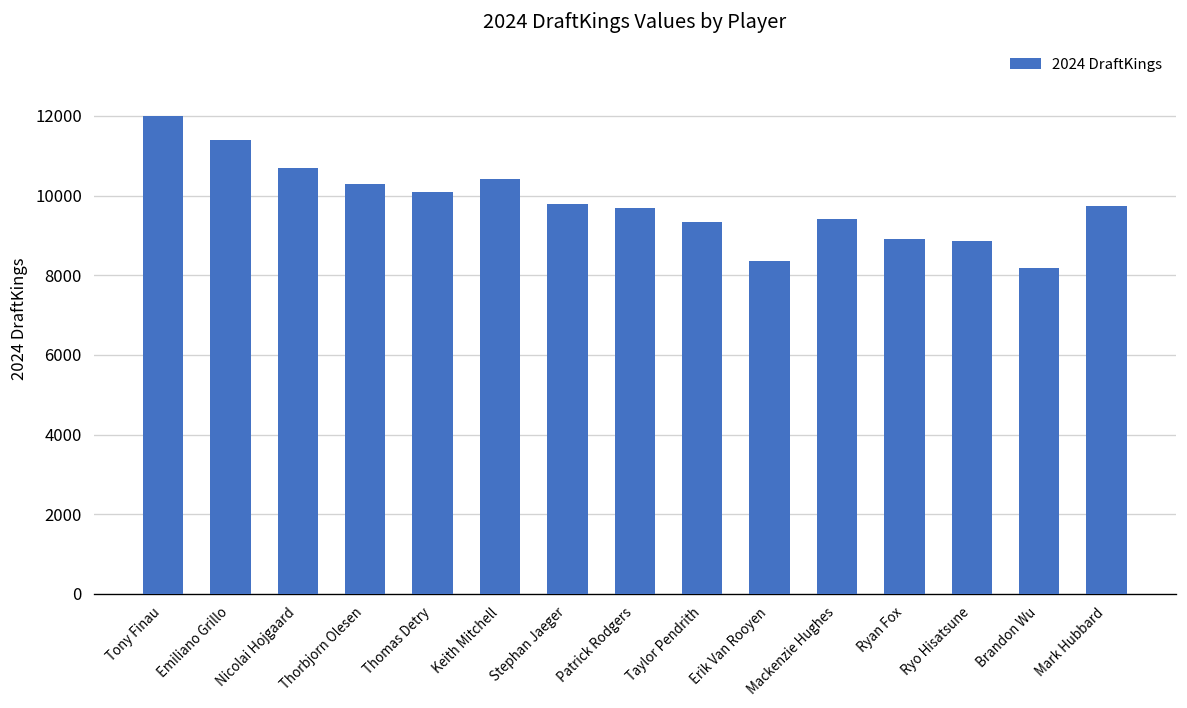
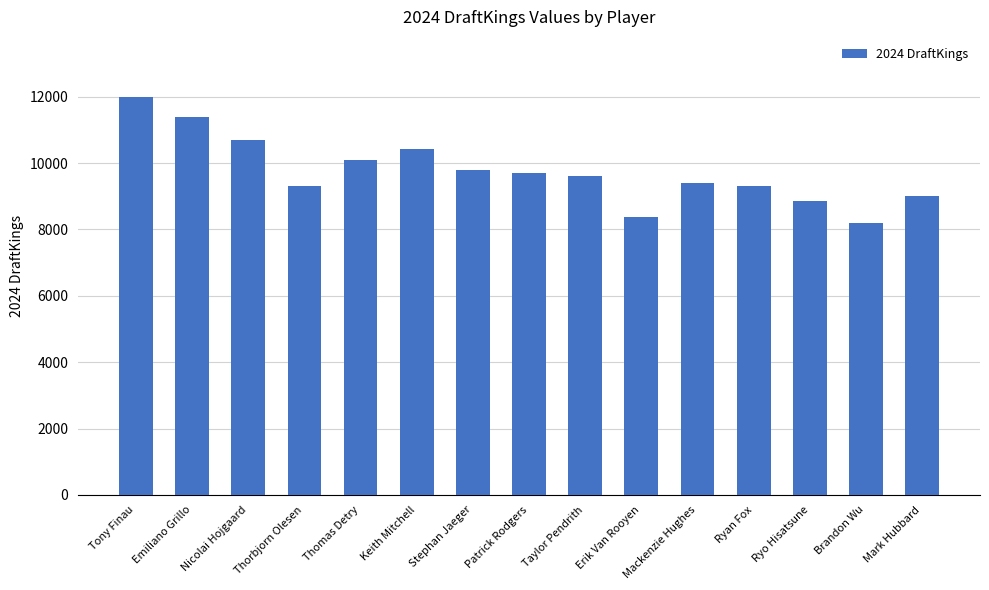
  {
    "Tony Finau": 12000,
    "Emiliano Grillo": 11400,
    "Nicolai Hojgaard": 10700,
-   "Thorbjorn Olesen": 10300,
+   "Thorbjorn Olesen": 9300,
    "Thomas Detry": 10100,
    "Keith Mitchell": 10400,
    "Stephan Jaeger": 9800,
    "Patrick Rodgers": 9700,
-   "Taylor Pendrith": 9300,
+   "Taylor Pendrith": 9600,
    "Erik Van Rooyen": 8400,
    "Mackenzie Hughes": 9400,
-   "Ryan Fox": 8900,
+   "Ryan Fox": 9300,
    "Ryo Hisatsune": 8900,
    "Brandon Wu": 8200,
-   "Mark Hubbard": 9800
+   "Mark Hubbard": 9000
  }
